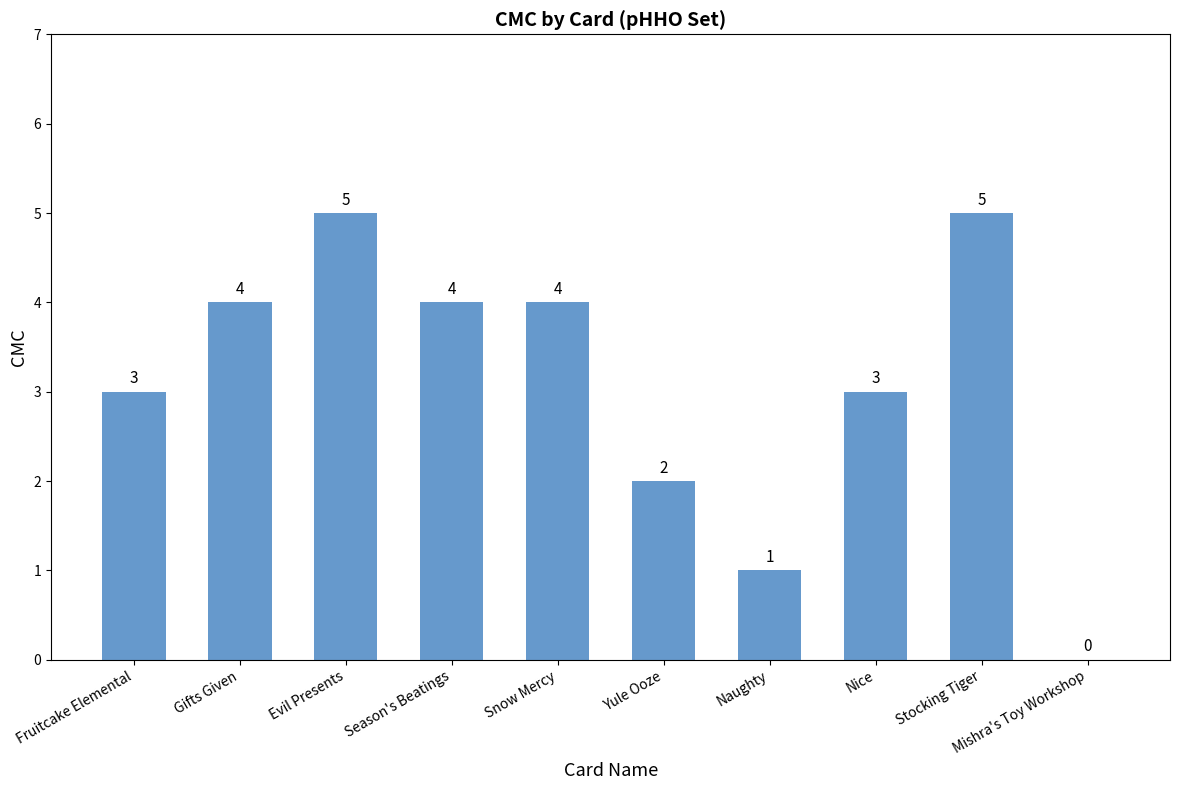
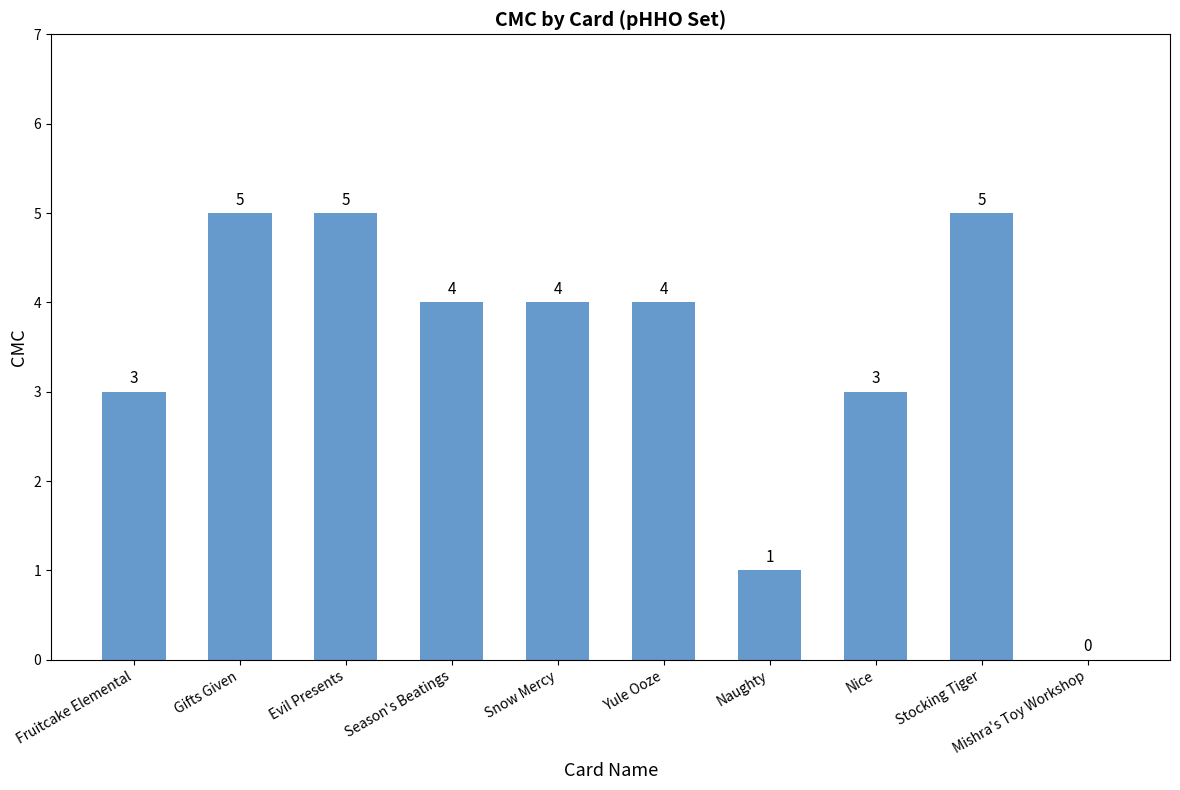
  {
    "Fruitcake Elemental": 3,
-   "Gifts Given": 4,
+   "Gifts Given": 5,
    "Evil Presents": 5,
    "Season's Beatings": 4,
    "Snow Mercy": 4,
-   "Yule Ooze": 2,
+   "Yule Ooze": 4,
    "Naughty": 1,
    "Nice": 3,
    "Stocking Tiger": 5,
    "Mishra's Toy Workshop": 0
  }
